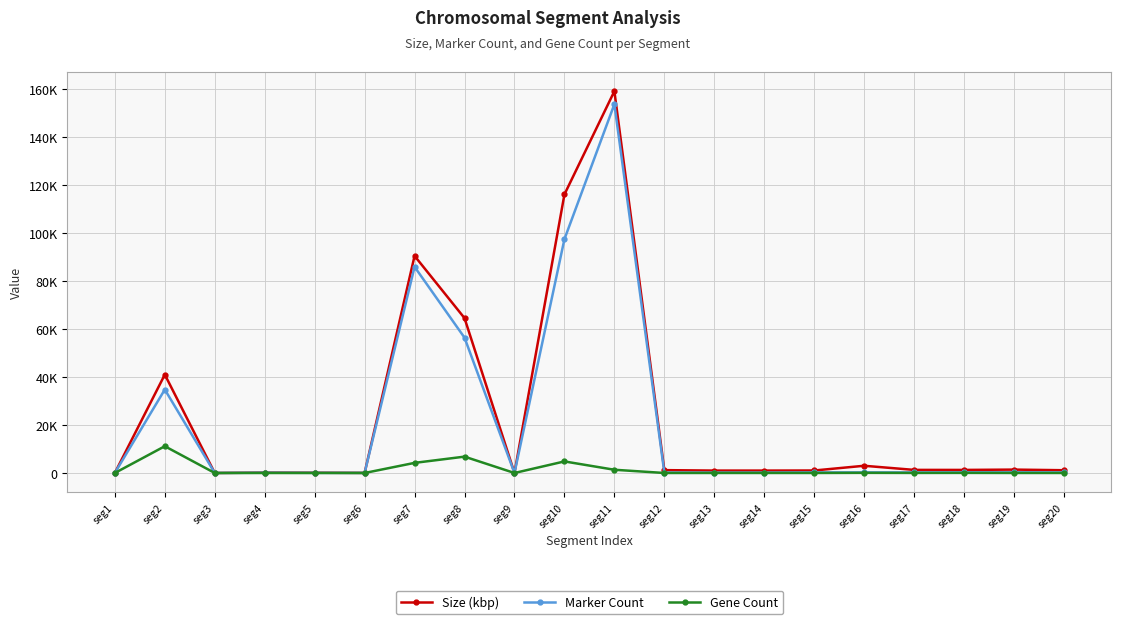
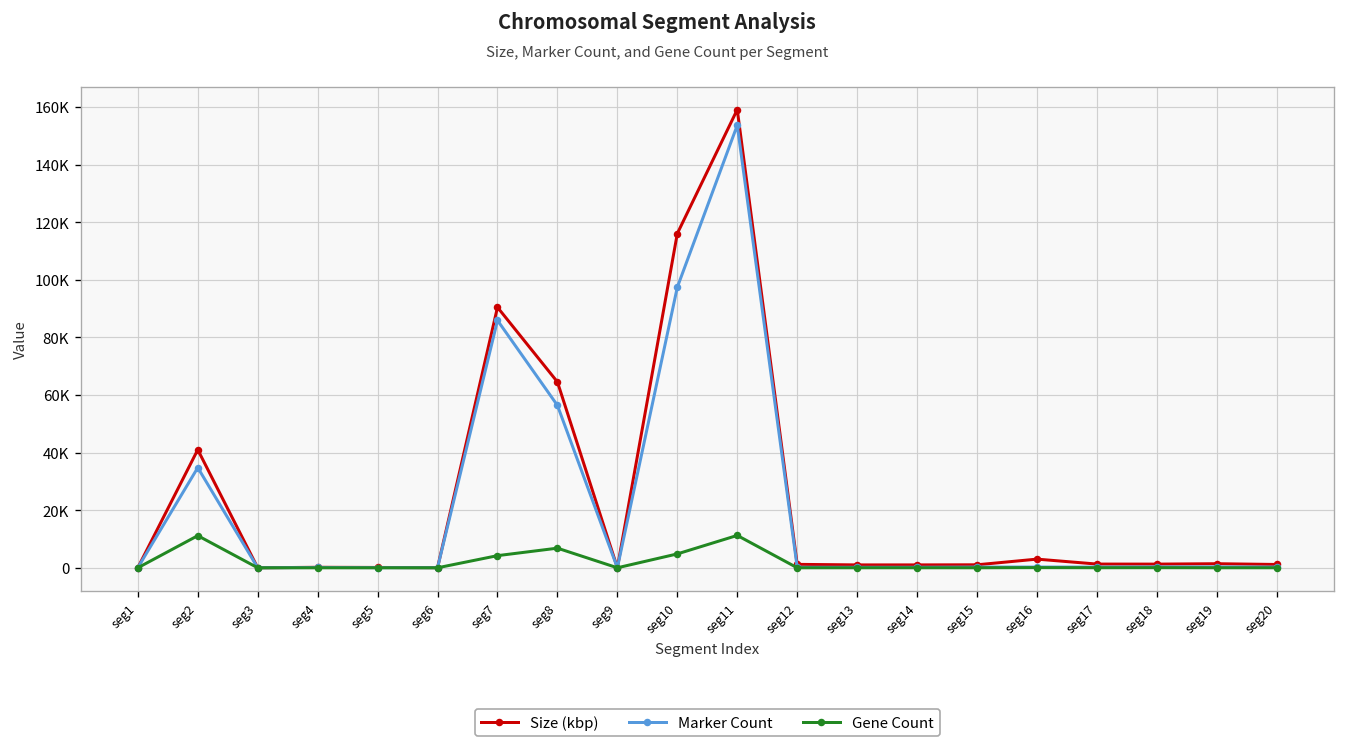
  {
    "Size (kbp)": {
      "seg2": 41000,
      "seg7": 90000,
      "seg8": 65000,
      "seg10": 116000,
      "seg11": 159000,
      "seg16": 3000,
      "seg19": 1000
    },
    "Marker Count": {
      "seg2": 35000,
      "seg7": 86000,
      "seg8": 56000,
      "seg10": 97000,
      "seg11": 154000
    },
    "Gene Count": {
      "seg2": 11000,
      "seg7": 4000,
      "seg8": 7000,
      "seg10": 5000,
-     "seg11": 1000
+     "seg11": 11000
    }
  }
